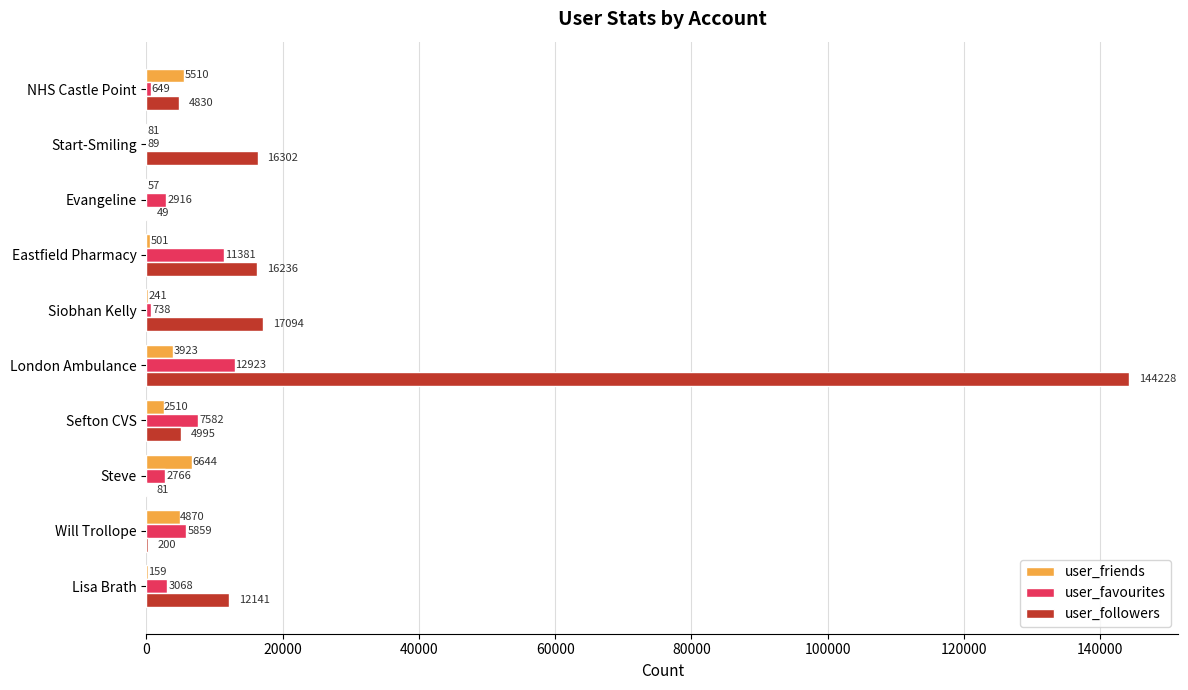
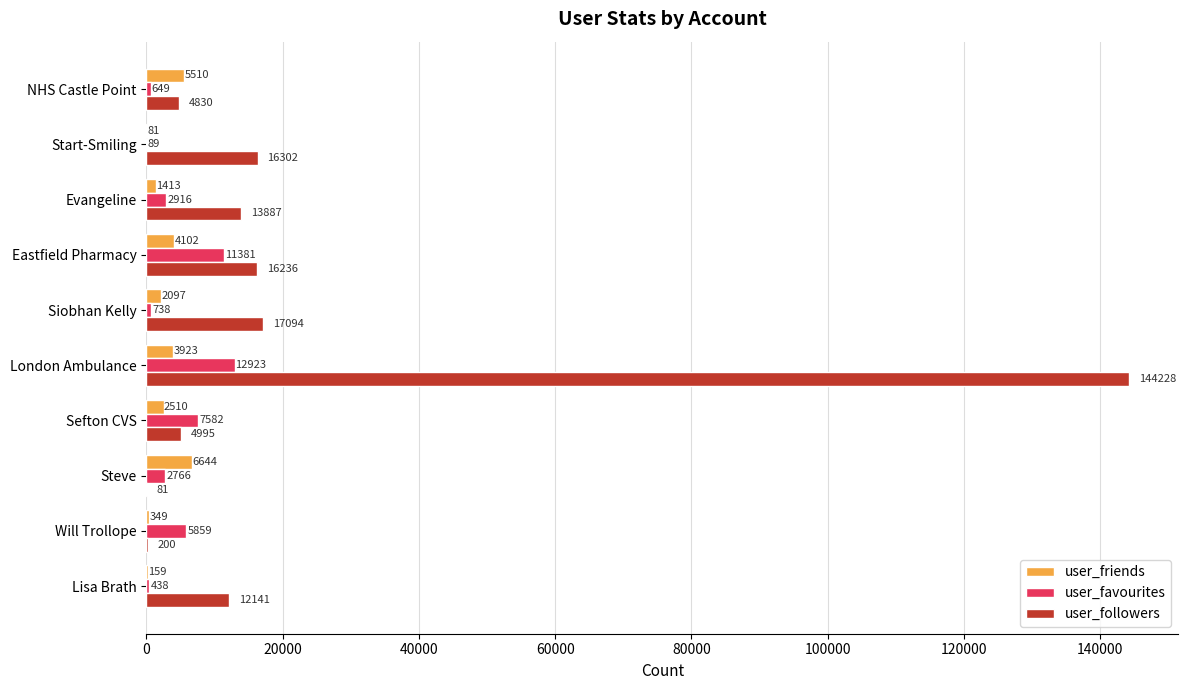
  {
    "user_friends": {
      "NHS Castle Point": 5510,
      "Start-Smiling": 81,
-     "Evangeline": 57,
-     "Eastfield Pharmacy": 501,
-     "Siobhan Kelly": 241,
+     "Evangeline": 1413,
+     "Eastfield Pharmacy": 4102,
+     "Siobhan Kelly": 2097,
      "London Ambulance": 3923,
      "Sefton CVS": 2510,
      "Steve": 6644,
-     "Will Trollope": 4870,
+     "Will Trollope": 349,
      "Lisa Brath": 159
    },
    "user_favourites": {
      "NHS Castle Point": 649,
      "Start-Smiling": 89,
      "Evangeline": 2916,
      "Eastfield Pharmacy": 11381,
      "Siobhan Kelly": 738,
      "London Ambulance": 12923,
      "Sefton CVS": 7582,
      "Steve": 2766,
      "Will Trollope": 5859,
-     "Lisa Brath": 3068
+     "Lisa Brath": 438
    },
    "user_followers": {
      "NHS Castle Point": 4830,
      "Start-Smiling": 16302,
-     "Evangeline": 49,
+     "Evangeline": 13887,
      "Eastfield Pharmacy": 16236,
      "Siobhan Kelly": 17094,
      "London Ambulance": 144228,
      "Sefton CVS": 4995,
      "Steve": 81,
      "Will Trollope": 200,
      "Lisa Brath": 12141
    }
  }
